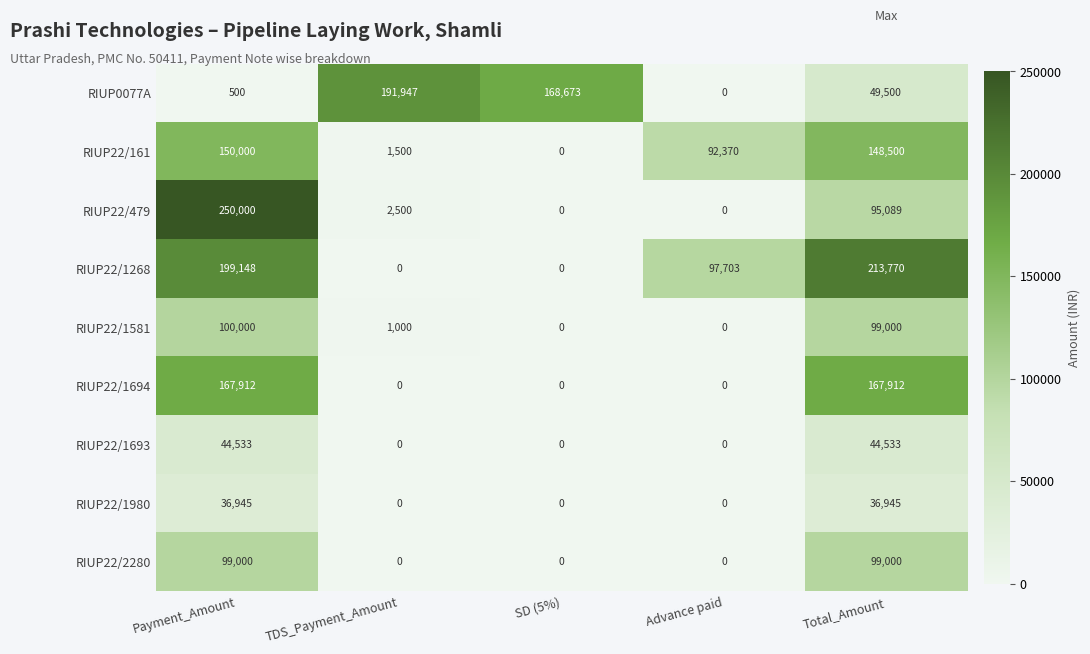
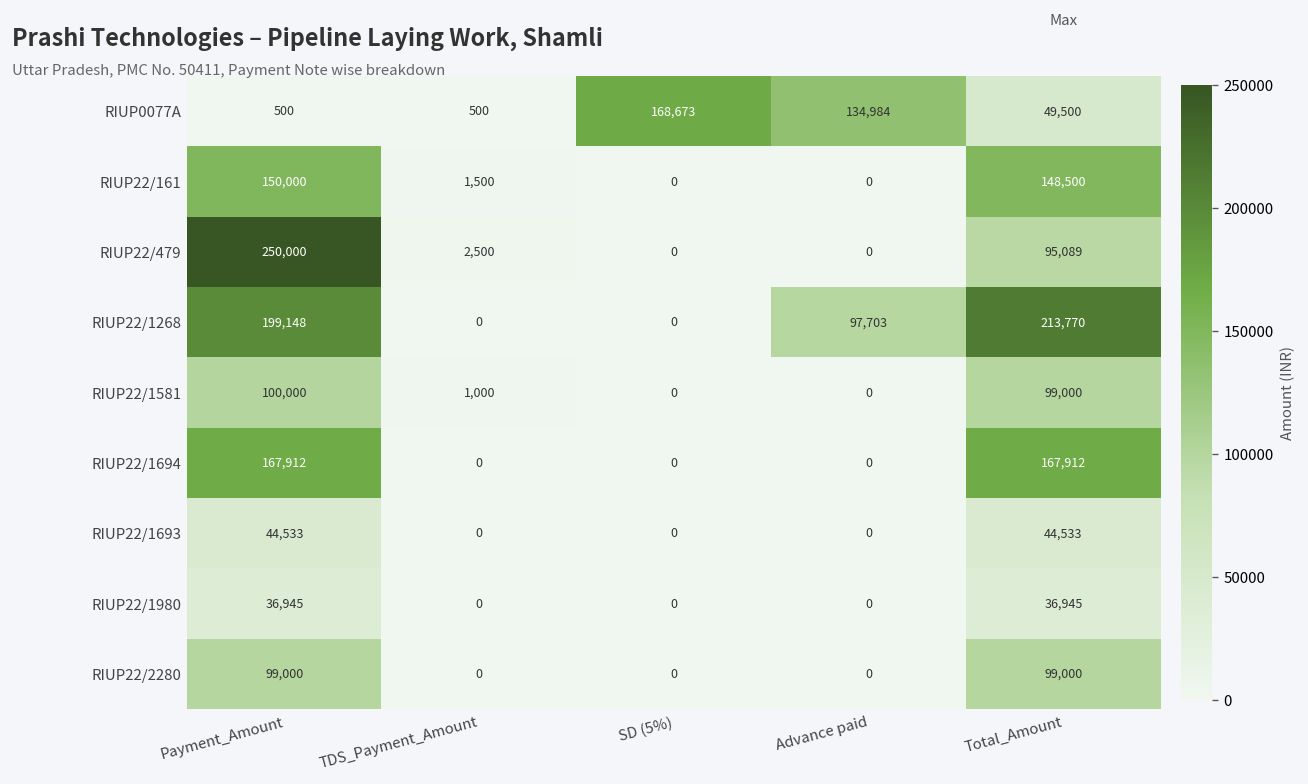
  {
    "RIUP0077A": {
      "Payment_Amount": "500",
-     "TDS_Payment_Amount": "191,947",
+     "TDS_Payment_Amount": "500",
      "SD (5%)": "168,673",
-     "Advance paid": "0",
+     "Advance paid": "134,984",
      "Total_Amount": "49,500"
    },
    "RIUP22/161": {
      "Payment_Amount": "150,000",
      "TDS_Payment_Amount": "1,500",
      "SD (5%)": "0",
-     "Advance paid": "92,370",
+     "Advance paid": "0",
      "Total_Amount": "148,500"
    },
    "RIUP22/479": {
      "Payment_Amount": "250,000",
      "TDS_Payment_Amount": "2,500",
      "SD (5%)": "0",
      "Advance paid": "0",
      "Total_Amount": "95,089"
    },
    "RIUP22/1268": {
      "Payment_Amount": "199,148",
      "TDS_Payment_Amount": "0",
      "SD (5%)": "0",
      "Advance paid": "97,703",
      "Total_Amount": "213,770"
    },
    "RIUP22/1581": {
      "Payment_Amount": "100,000",
      "TDS_Payment_Amount": "1,000",
      "SD (5%)": "0",
      "Advance paid": "0",
      "Total_Amount": "99,000"
    },
    "RIUP22/1694": {
      "Payment_Amount": "167,912",
      "TDS_Payment_Amount": "0",
      "SD (5%)": "0",
      "Advance paid": "0",
      "Total_Amount": "167,912"
    },
    "RIUP22/1693": {
      "Payment_Amount": "44,533",
      "TDS_Payment_Amount": "0",
      "SD (5%)": "0",
      "Advance paid": "0",
      "Total_Amount": "44,533"
    },
    "RIUP22/1980": {
      "Payment_Amount": "36,945",
      "TDS_Payment_Amount": "0",
      "SD (5%)": "0",
      "Advance paid": "0",
      "Total_Amount": "36,945"
    },
    "RIUP22/2280": {
      "Payment_Amount": "99,000",
      "TDS_Payment_Amount": "0",
      "SD (5%)": "0",
      "Advance paid": "0",
      "Total_Amount": "99,000"
    }
  }
